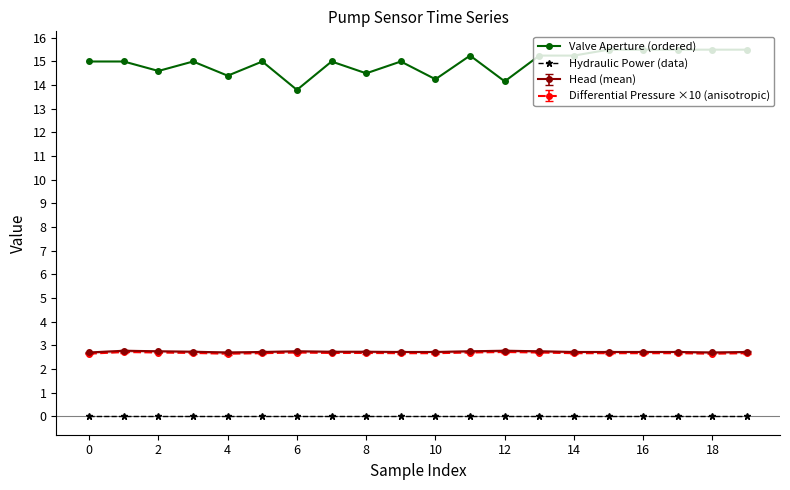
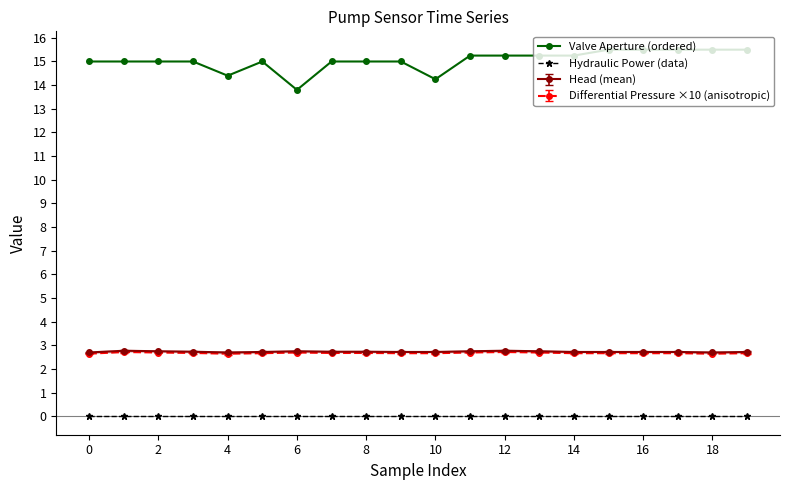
  {
    "Valve Aperture (ordered)": {
      "0": 15.0,
-     "2": 14.6,
+     "2": 15.0,
      "4": 14.4,
      "6": 13.8,
-     "8": 14.5,
+     "8": 15.0,
      "10": 14.3,
-     "12": 14.2
+     "12": 15.3
    },
    "Hydraulic Power (data)": {
      "0": 0.0,
      "2": 0.0,
      "4": 0.0,
      "6": 0.0,
      "8": 0.0,
      "10": 0.0,
      "12": 0.0,
      "14": 0.0,
      "16": 0.0,
      "18": 0.0
    }
  }
